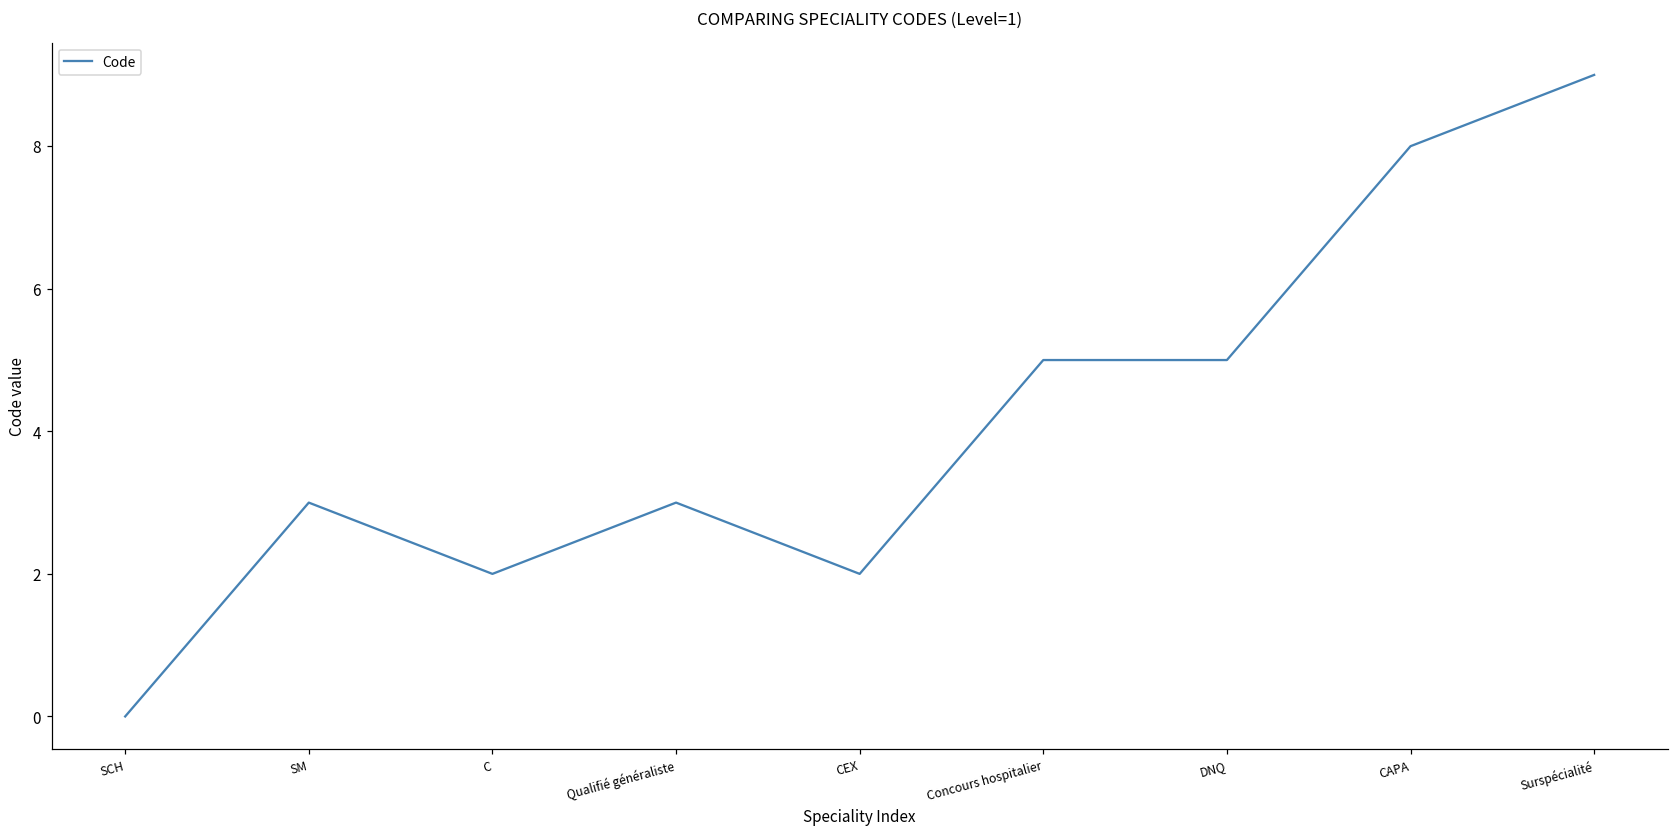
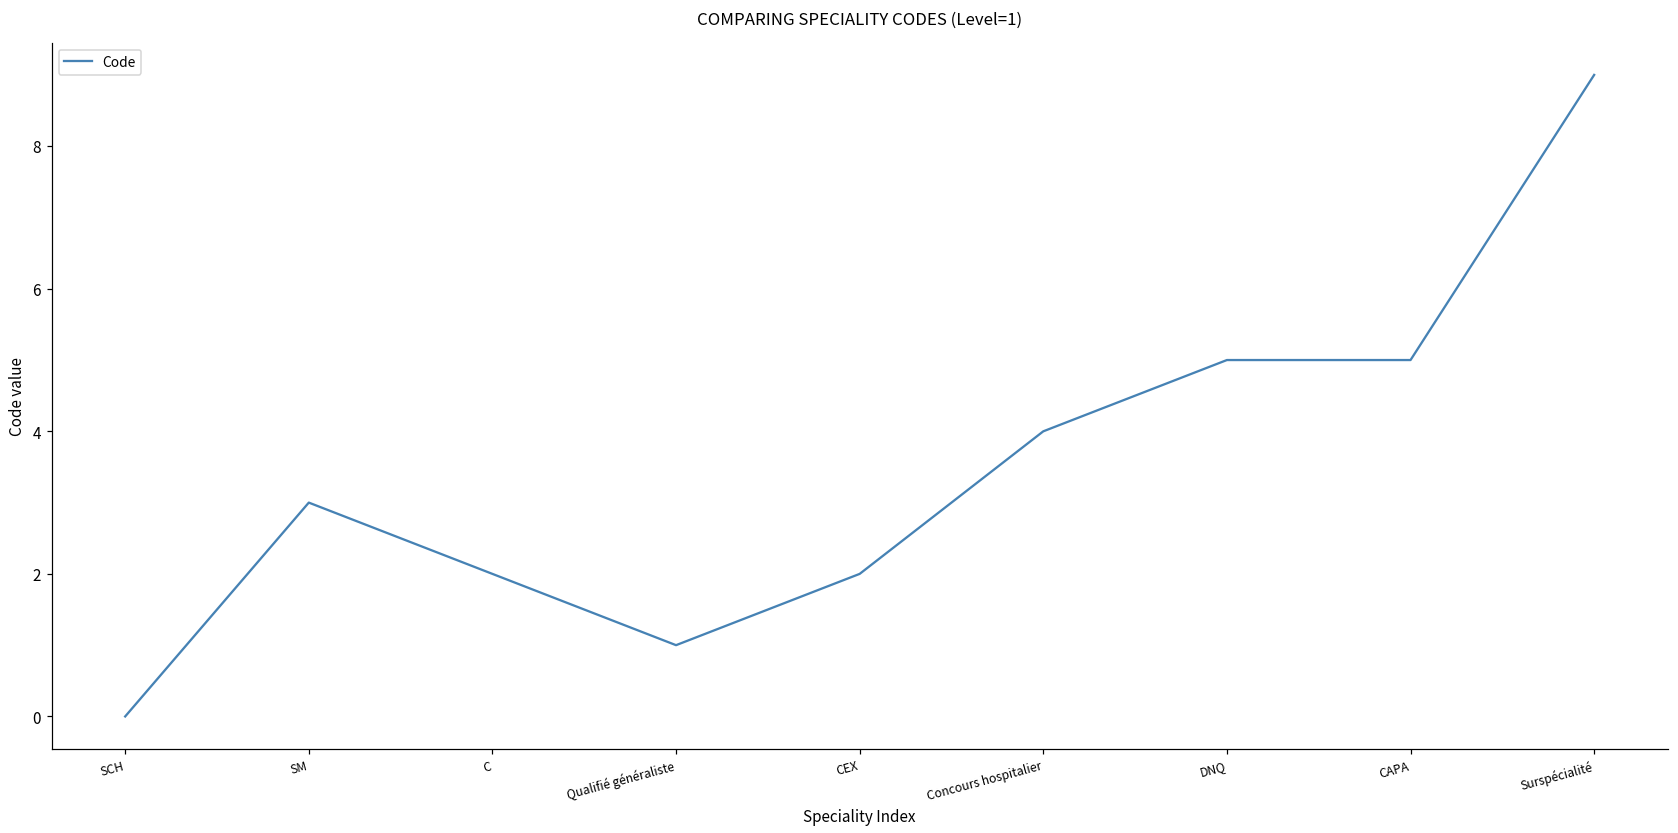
  {
    "SCH": 0,
    "SM": 3,
    "C": 2,
-   "Qualifié généraliste": 3,
+   "Qualifié généraliste": 1,
    "CEX": 2,
-   "Concours hospitalier": 5,
+   "Concours hospitalier": 4,
    "DNQ": 5,
-   "CAPA": 8,
+   "CAPA": 5,
    "Surspécialité": 9
  }
